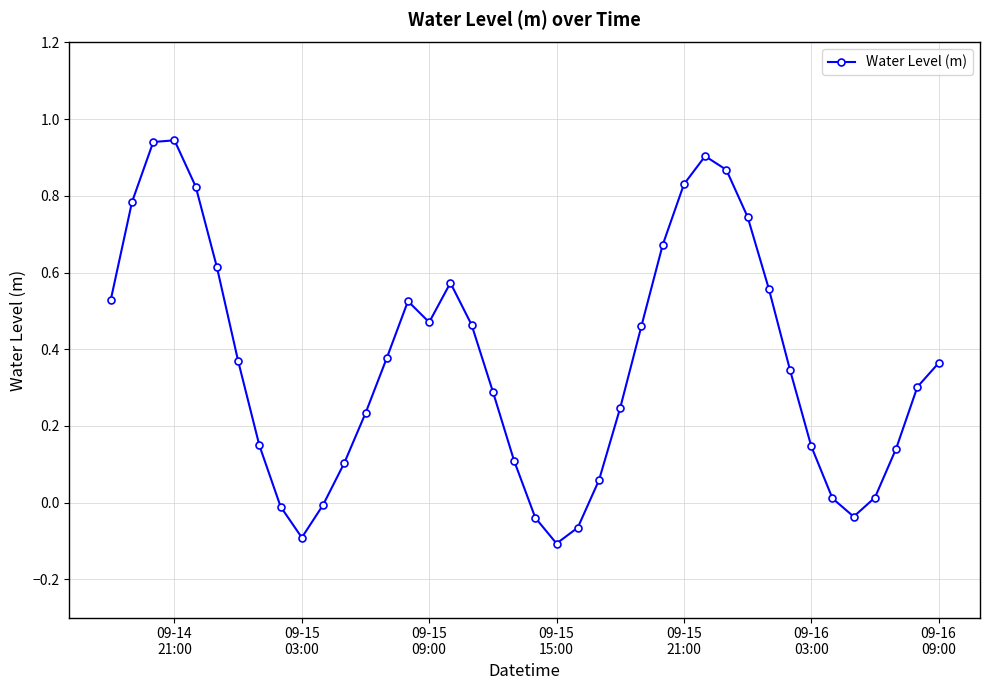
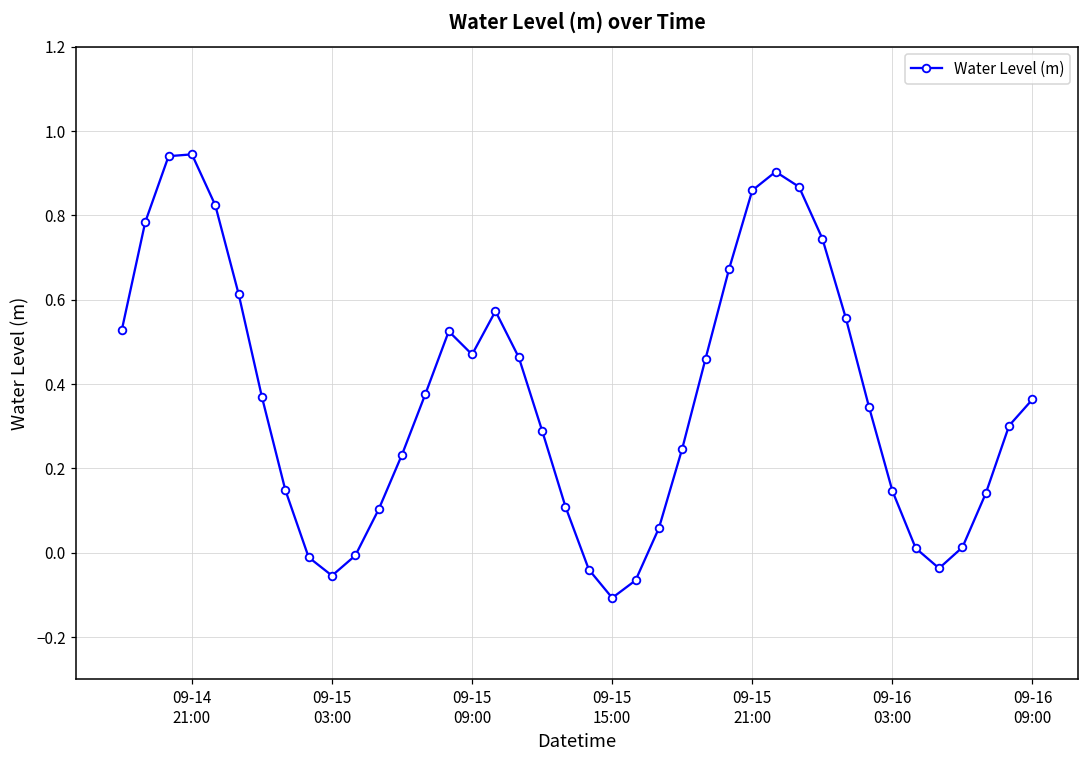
  {
    "09-14 21:00": 0.94,
-   "09-15 03:00": -0.09,
+   "09-15 03:00": -0.05,
    "09-15 09:00": 0.47,
    "09-15 15:00": -0.11,
-   "09-15 21:00": 0.83,
+   "09-15 21:00": 0.86,
    "09-16 03:00": 0.15,
    "09-16 09:00": 0.36
  }
